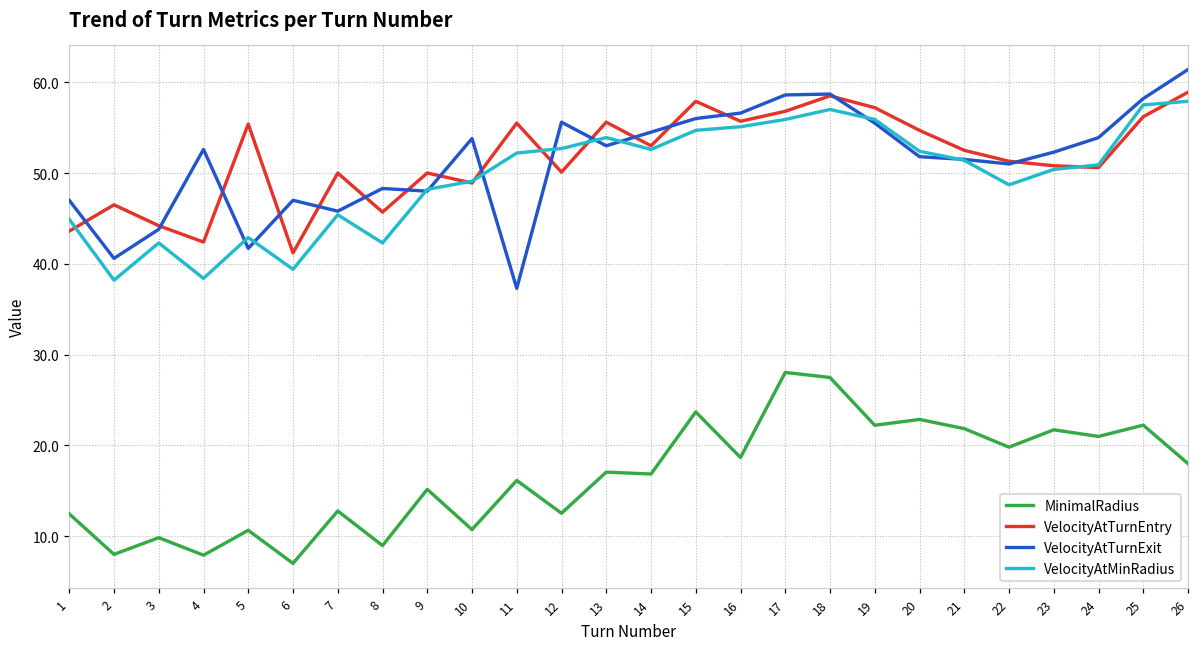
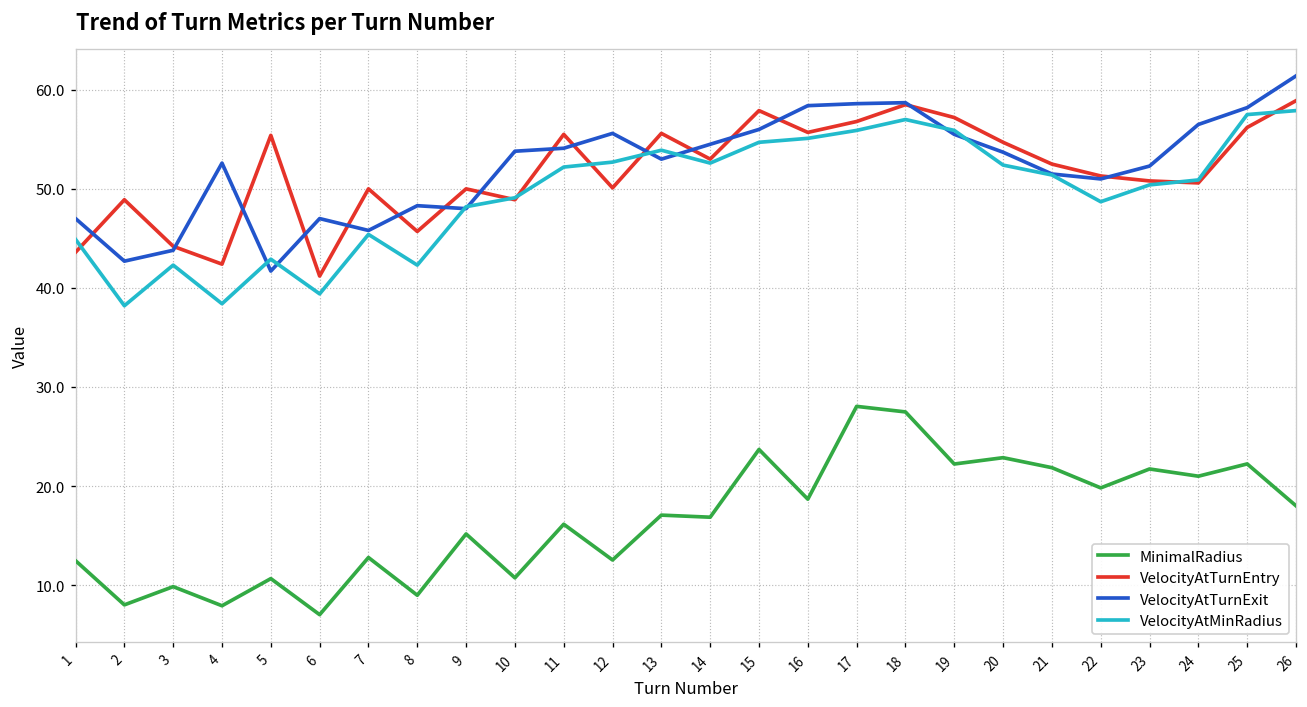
  {
    "MinimalRadius": {
      "1": 12,
      "2": 8,
      "3": 10,
      "4": 8,
      "5": 11,
      "6": 7,
      "7": 13,
      "8": 9,
      "9": 15,
      "10": 11,
      "11": 16,
      "12": 13,
      "13": 17,
      "14": 17,
      "15": 24,
      "16": 19,
      "17": 28,
      "18": 27,
      "19": 22,
      "20": 23,
      "21": 22,
      "22": 20,
      "23": 22,
      "24": 21,
      "25": 22,
      "26": 18
    },
    "VelocityAtTurnEntry": {
      "1": 44,
-     "2": 47,
+     "2": 49,
      "3": 44,
      "4": 42,
      "5": 55,
      "6": 41,
      "7": 50,
      "8": 46,
      "9": 50,
      "11": 56,
      "12": 50,
      "13": 56,
      "14": 53,
      "15": 58,
      "16": 56,
      "17": 57,
      "19": 57,
      "20": 55,
      "21": 53,
      "23": 51,
      "25": 56,
      "26": 59
    },
    "VelocityAtTurnExit": {
      "1": 47,
-     "2": 41,
+     "2": 43,
      "3": 44,
      "4": 53,
      "5": 42,
      "6": 47,
      "7": 46,
      "8": 48,
      "10": 54,
-     "11": 37,
+     "11": 54,
      "12": 56,
      "13": 53,
      "14": 55,
      "15": 56,
-     "16": 57,
+     "16": 58,
      "17": 59,
      "19": 56,
-     "20": 52,
+     "20": 54,
      "23": 52,
-     "24": 54,
+     "24": 57,
      "25": 58,
      "26": 61
    },
    "VelocityAtMinRadius": {
      "1": 45,
      "2": 38,
      "3": 42,
      "4": 38,
      "5": 43,
      "6": 39,
      "7": 45,
      "8": 42,
      "11": 52,
      "12": 53,
      "13": 54,
      "14": 53,
      "15": 55,
      "16": 55,
      "17": 56,
      "18": 57,
      "19": 56,
      "20": 52,
      "22": 49,
      "23": 50,
      "25": 58,
      "26": 58
    }
  }
